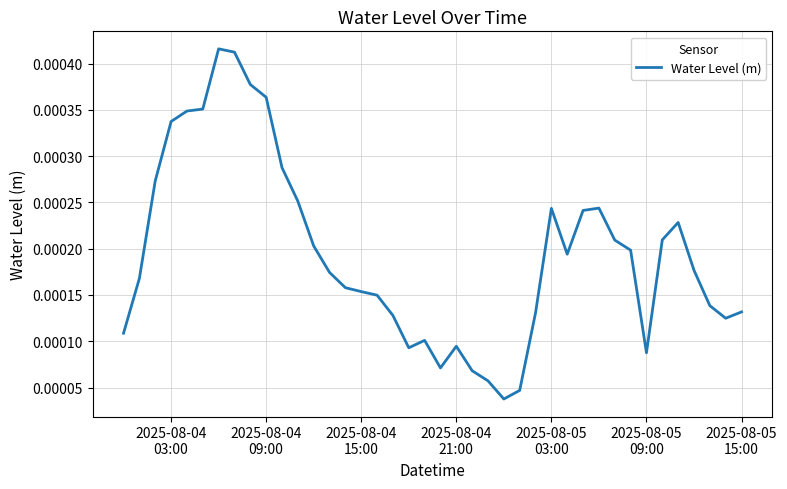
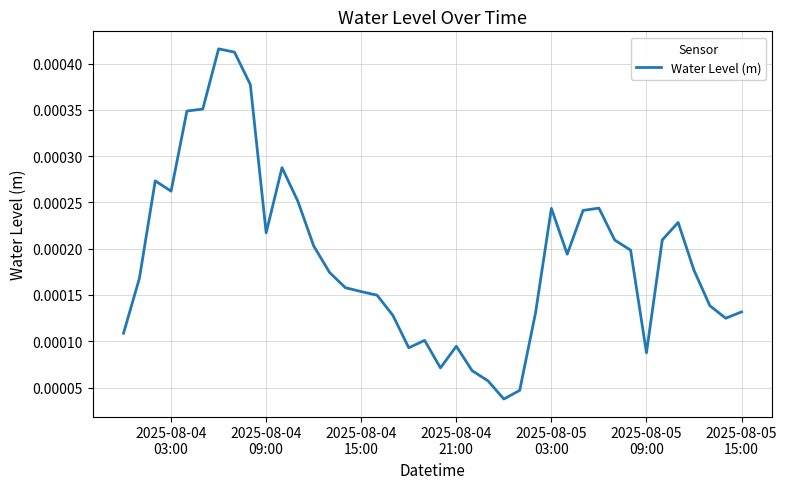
  {
-   "2025-08-04 03:00": 0.00034,
-   "2025-08-04 09:00": 0.00036,
+   "2025-08-04 03:00": 0.00026,
+   "2025-08-04 09:00": 0.00022,
    "2025-08-04 15:00": 0.00015,
    "2025-08-04 21:00": 0.00009,
    "2025-08-05 03:00": 0.00024,
    "2025-08-05 09:00": 0.00009,
    "2025-08-05 15:00": 0.00013
  }
